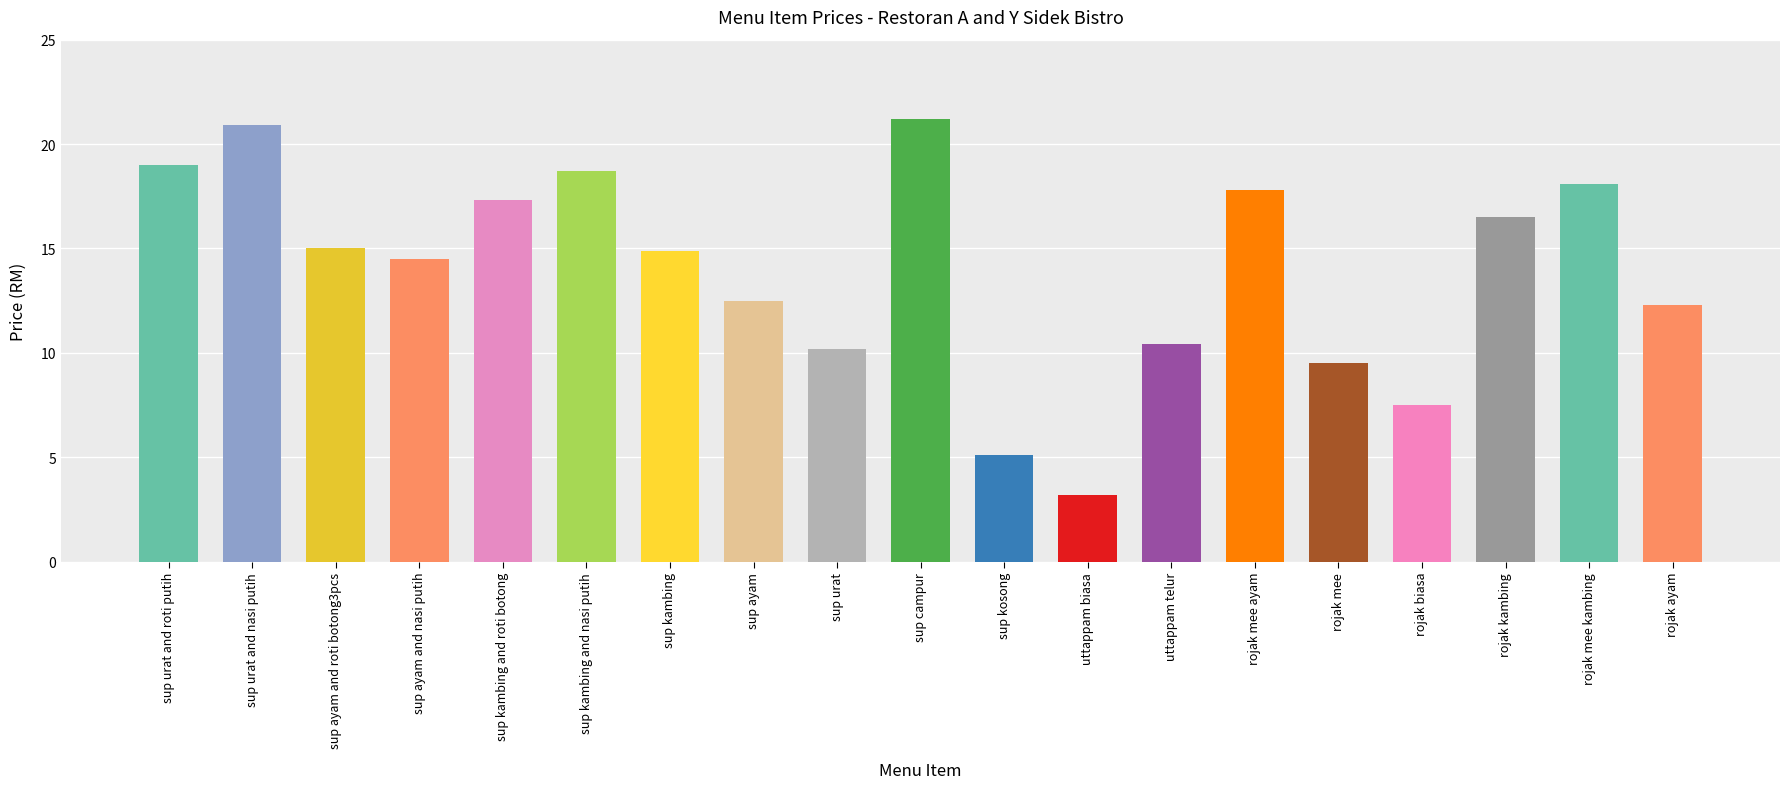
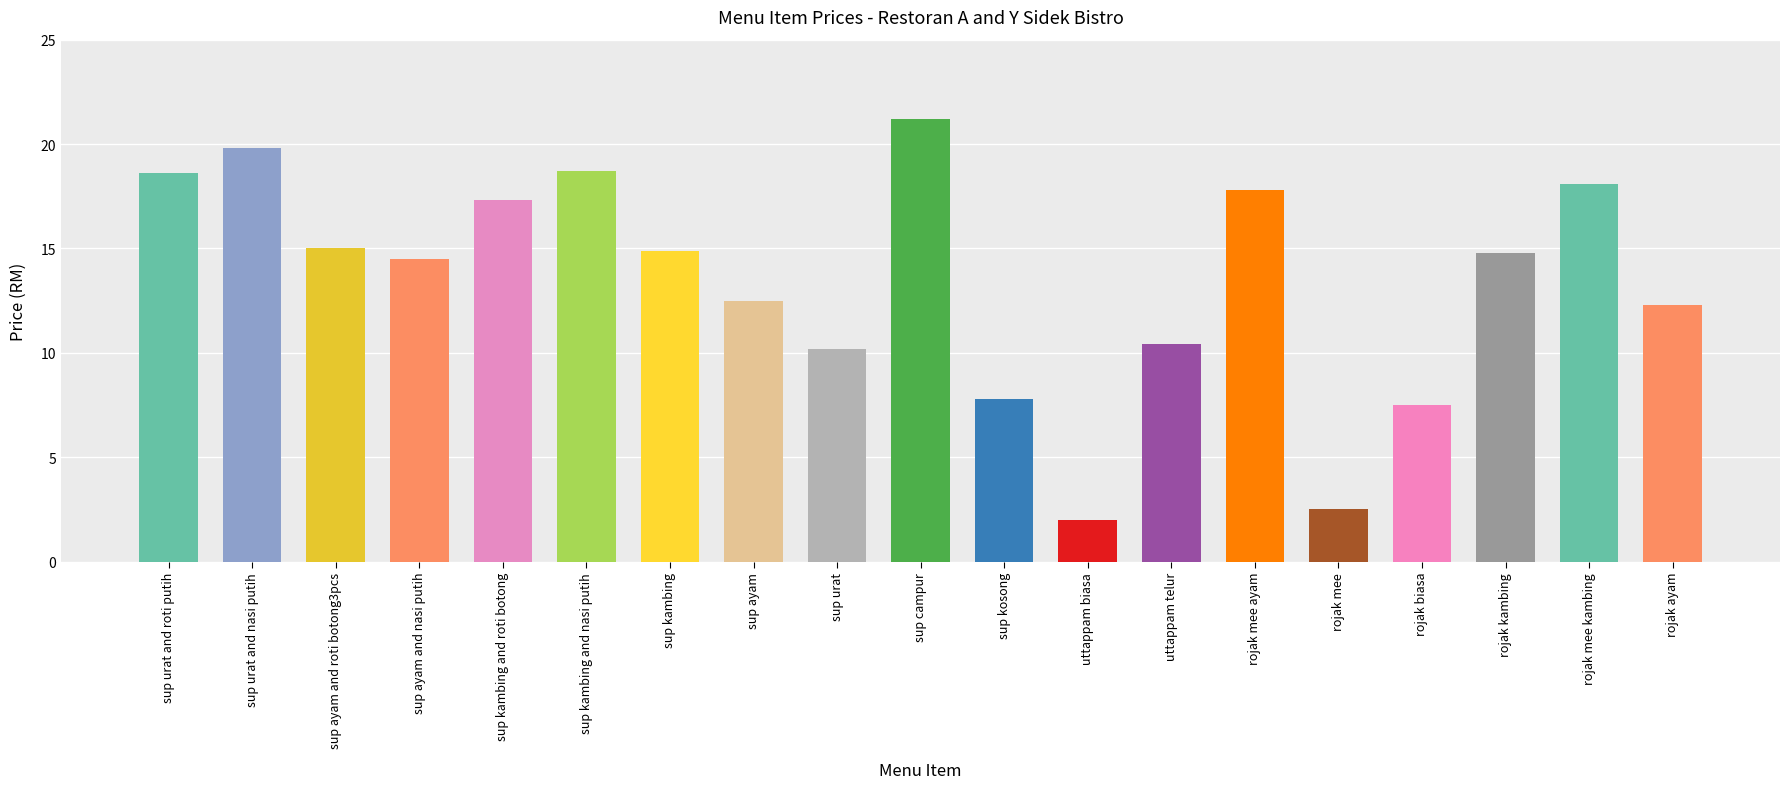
  {
-   "sup urat and roti putih": 19.0,
-   "sup urat and nasi putih": 20.9,
+   "sup urat and roti putih": 18.6,
+   "sup urat and nasi putih": 19.8,
    "sup ayam and roti botong3pcs": 15.0,
    "sup ayam and nasi putih": 14.5,
    "sup kambing and roti botong": 17.3,
    "sup kambing and nasi putih": 18.7,
    "sup kambing": 14.9,
    "sup ayam": 12.5,
    "sup urat": 10.2,
    "sup campur": 21.2,
-   "sup kosong": 5.1,
-   "uttappam biasa": 3.2,
+   "sup kosong": 7.8,
+   "uttappam biasa": 2.0,
    "uttappam telur": 10.4,
    "rojak mee ayam": 17.8,
-   "rojak mee": 9.5,
+   "rojak mee": 2.5,
    "rojak biasa": 7.5,
-   "rojak kambing": 16.5,
+   "rojak kambing": 14.8,
    "rojak mee kambing": 18.1,
    "rojak ayam": 12.3
  }
